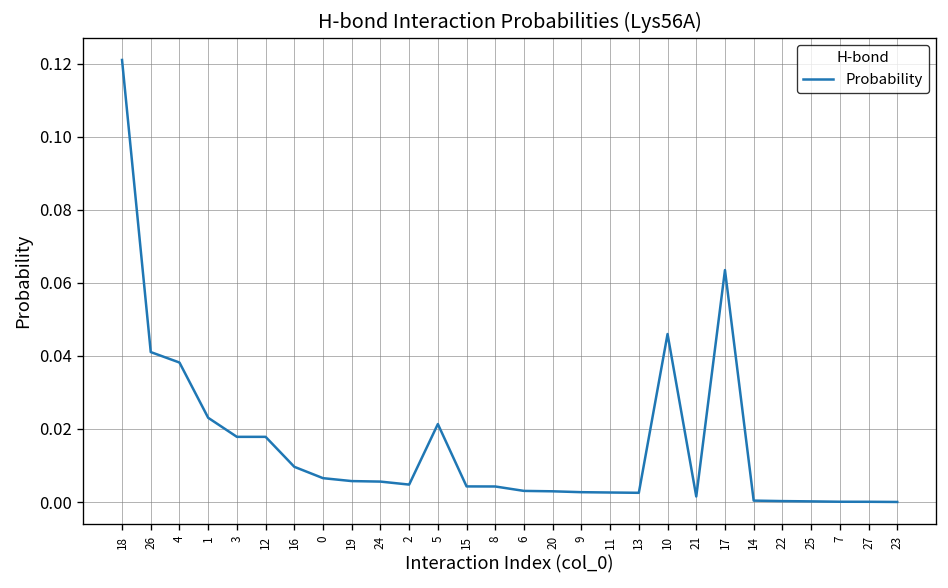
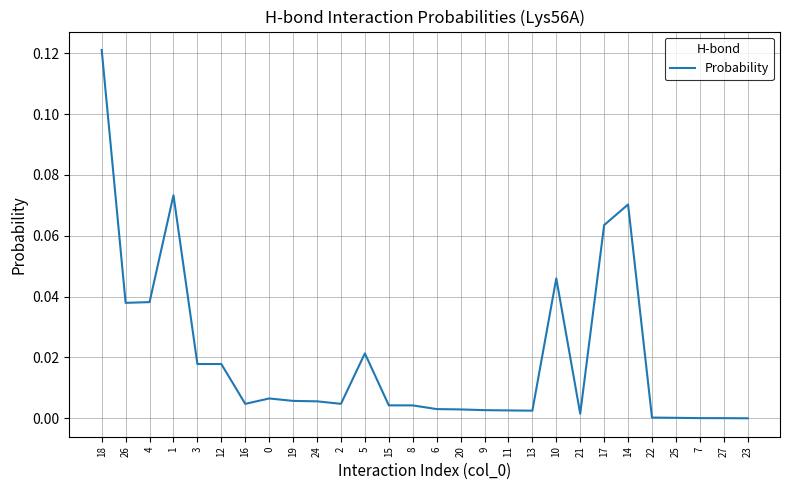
  {
    "18": 0.121,
-   "26": 0.041,
+   "26": 0.038,
    "4": 0.038,
-   "1": 0.023,
+   "1": 0.073,
    "3": 0.018,
    "12": 0.018,
-   "16": 0.010,
+   "16": 0.005,
    "0": 0.007,
    "19": 0.006,
    "24": 0.006,
    "2": 0.005,
    "5": 0.021,
    "15": 0.004,
    "8": 0.004,
    "6": 0.003,
    "20": 0.003,
    "9": 0.003,
    "11": 0.003,
    "13": 0.003,
    "10": 0.046,
    "21": 0.002,
    "17": 0.064,
-   "14": 0.000,
+   "14": 0.070,
    "22": 0.000,
    "25": 0.000,
    "7": 0.000,
    "27": 0.000,
    "23": 0.000
  }
